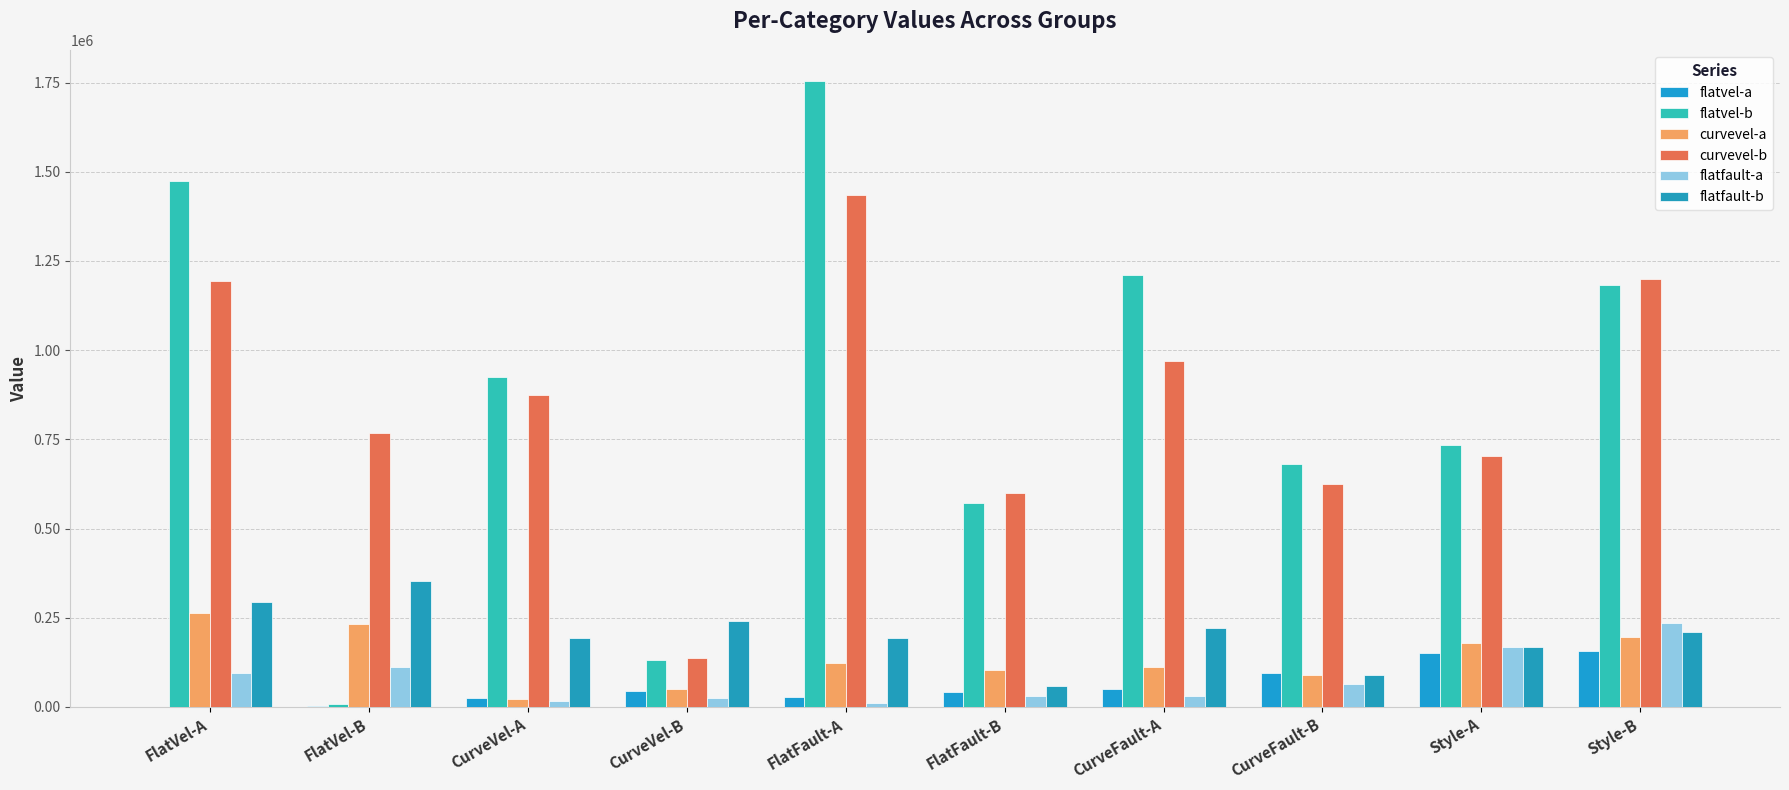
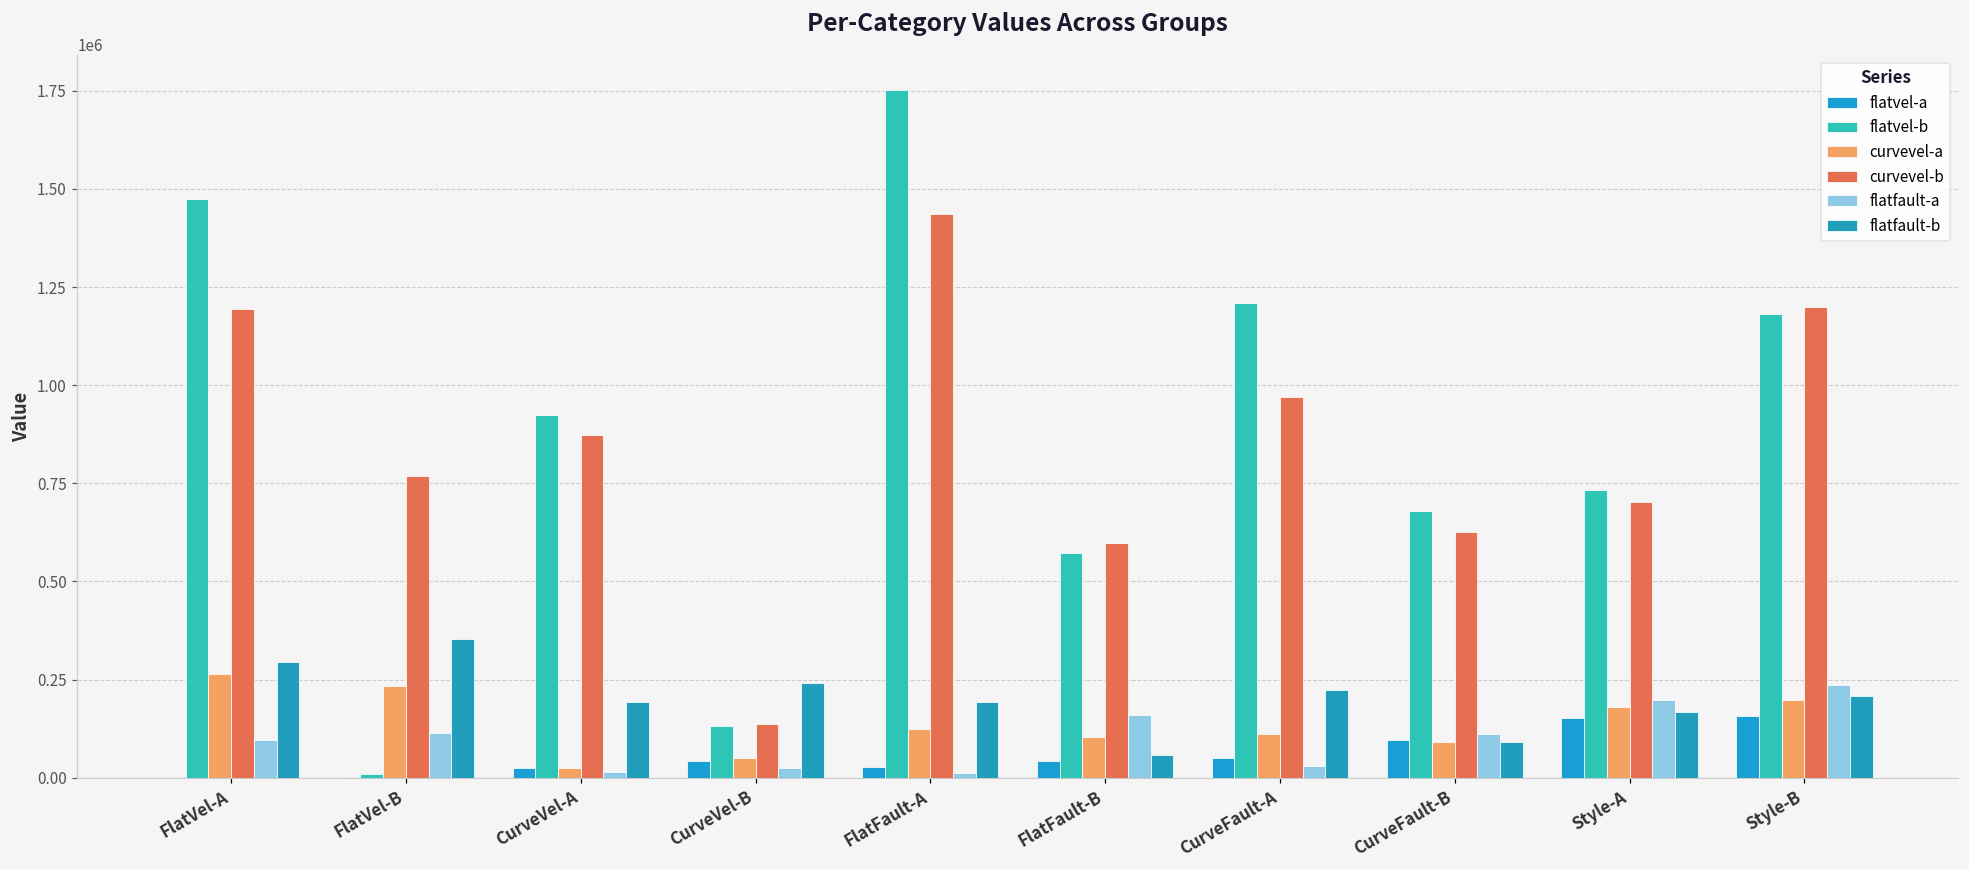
  {
    "flatfault-a": {
      "FlatVel-A": 100000,
      "FlatVel-B": 110000,
      "CurveVel-A": 20000,
      "CurveVel-B": 30000,
      "FlatFault-A": 10000,
-     "FlatFault-B": 30000,
+     "FlatFault-B": 160000,
      "CurveFault-A": 30000,
-     "CurveFault-B": 70000,
-     "Style-A": 170000,
+     "CurveFault-B": 110000,
+     "Style-A": 200000,
      "Style-B": 240000
    }
  }
